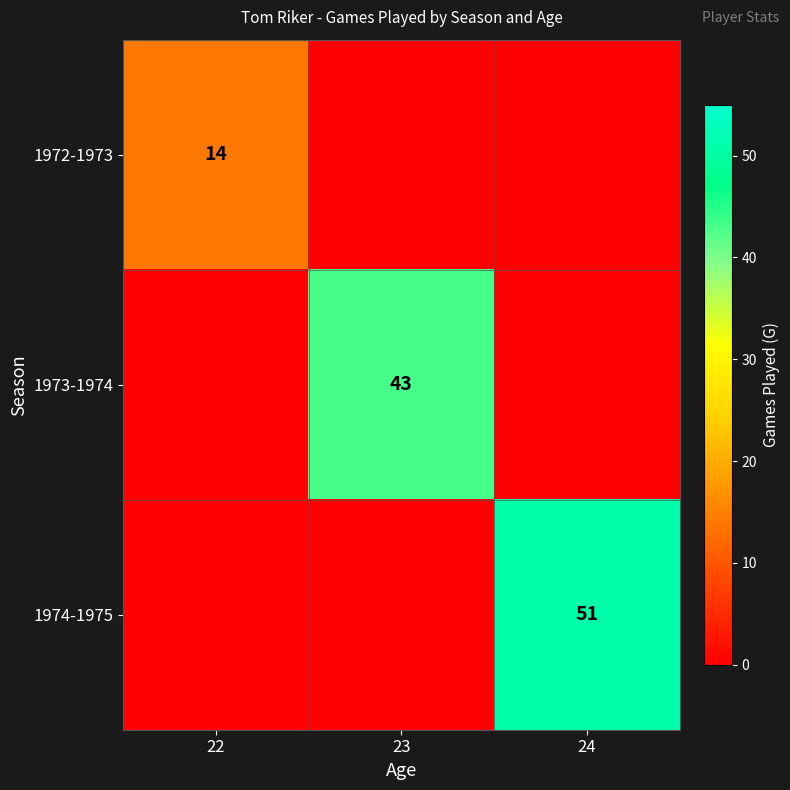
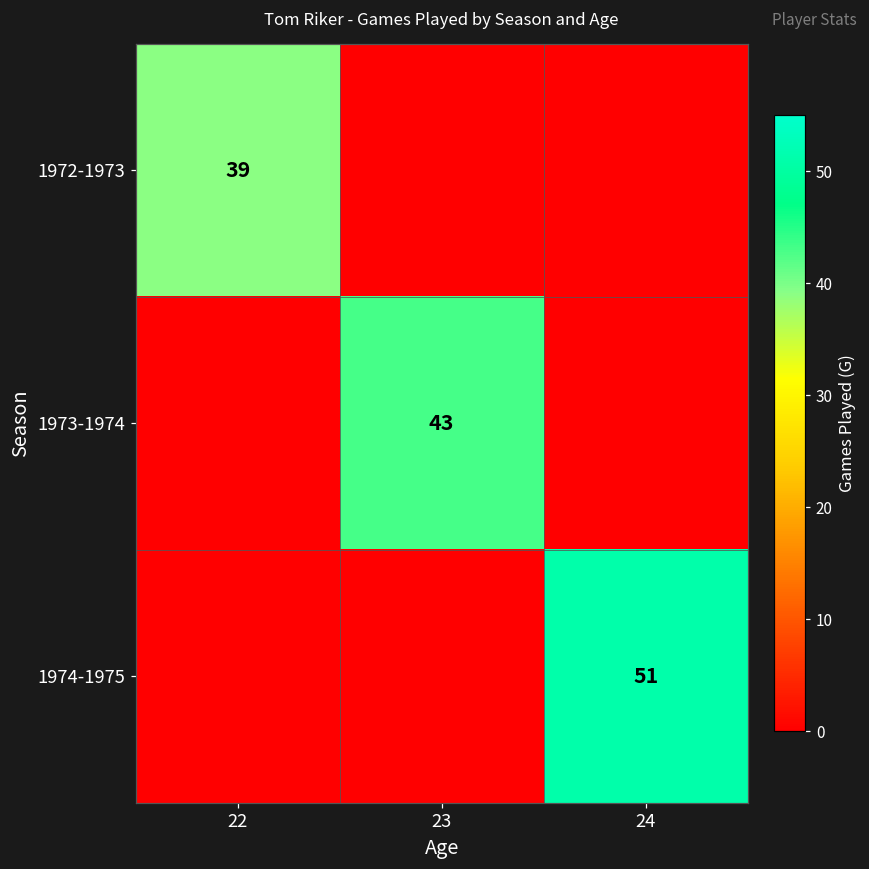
  {
    "1972-1973": {
-     "22": 14
+     "22": 39
    },
    "1973-1974": {
      "23": 43
    },
    "1974-1975": {
      "24": 51
    }
  }
